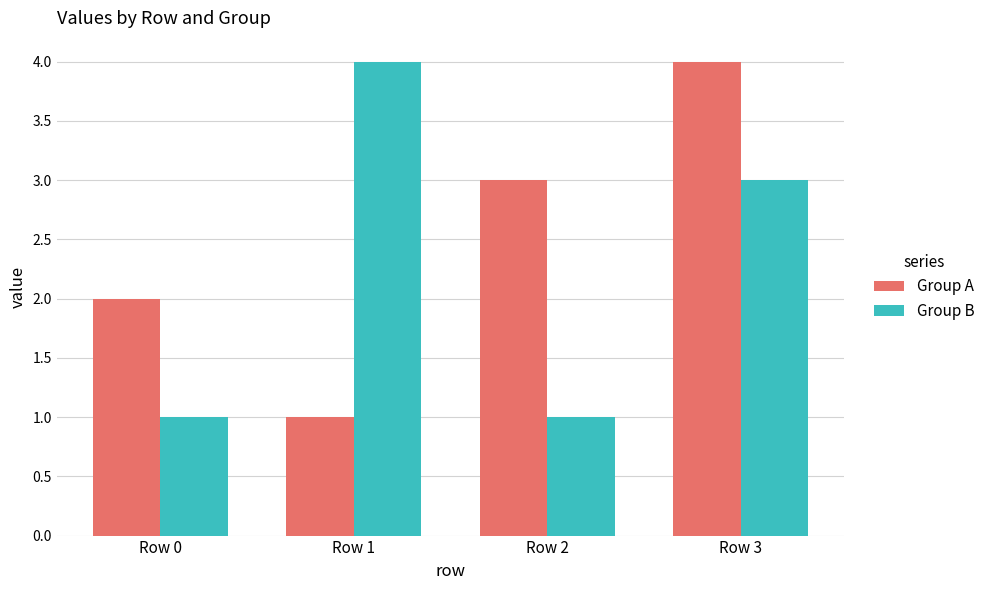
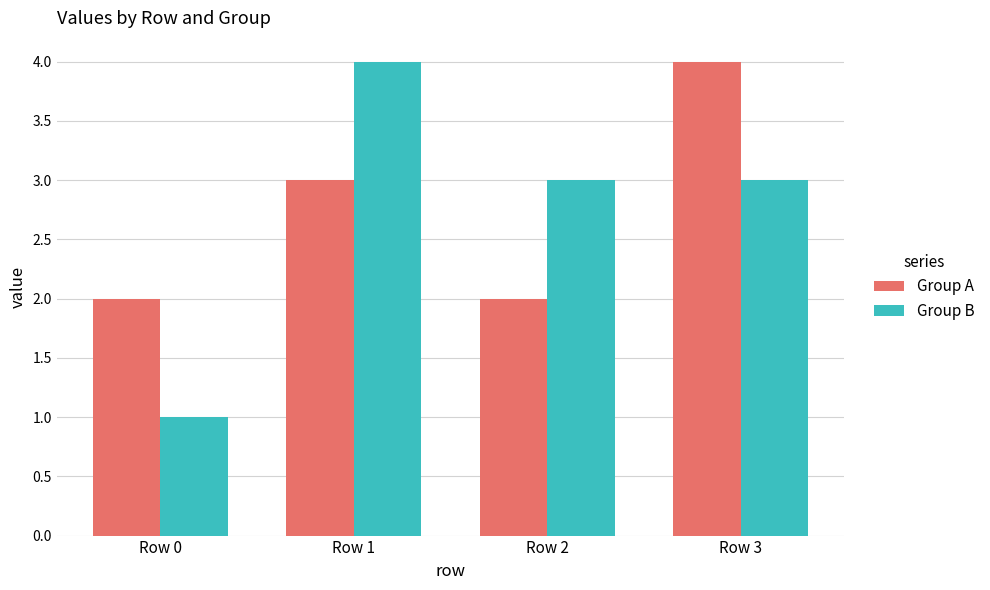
  {
    "Group A": {
      "Row 0": 2,
-     "Row 1": 1,
-     "Row 2": 3,
+     "Row 1": 3,
+     "Row 2": 2,
      "Row 3": 4
    },
    "Group B": {
      "Row 0": 1,
      "Row 1": 4,
-     "Row 2": 1,
+     "Row 2": 3,
      "Row 3": 3
    }
  }
